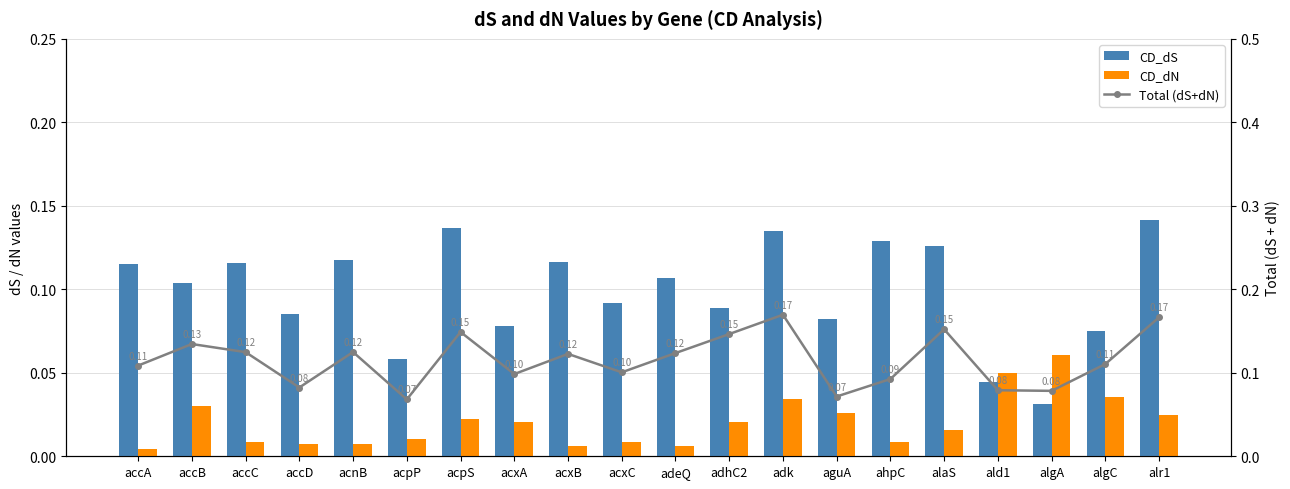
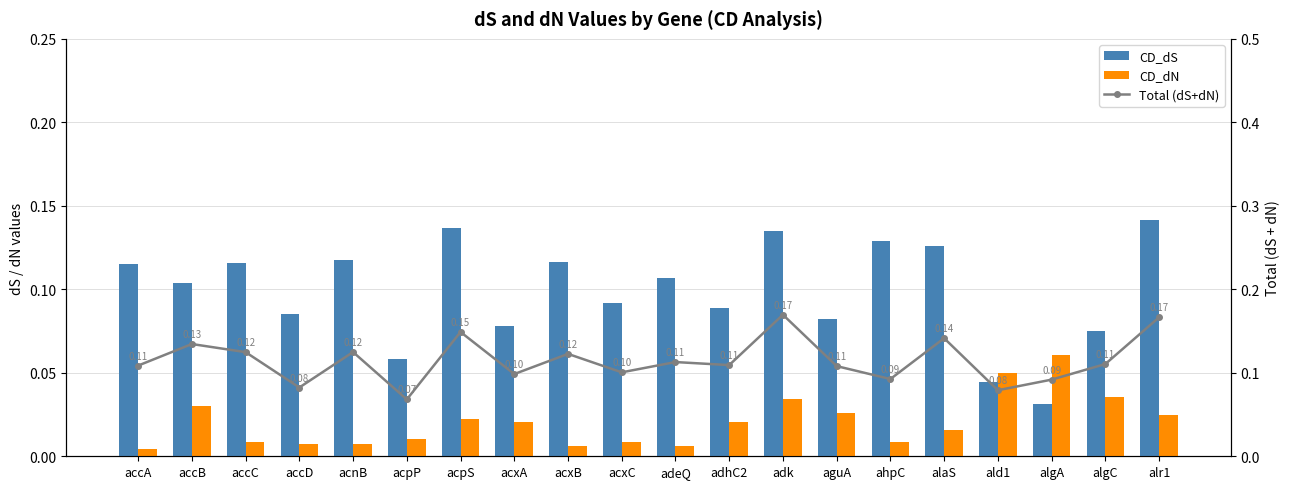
  {
    "CD_dS": {
      "accC": 0.12,
      "acnB": 0.12,
      "acxB": 0.12
    },
    "Total (dS+dN)": {
      "accA": 0.11,
      "accB": 0.13,
      "accD": 0.08,
      "acpP": 0.07,
      "acpS": 0.15,
      "acxA": 0.10,
      "acxC": 0.10,
-     "adeQ": 0.12,
-     "adhC2": 0.15,
+     "adeQ": 0.11,
+     "adhC2": 0.11,
      "adk": 0.17,
-     "aguA": 0.07,
+     "aguA": 0.11,
      "ahpC": 0.09,
-     "alaS": 0.15,
+     "alaS": 0.14,
      "ald1": 0.08,
-     "algA": 0.08,
+     "algA": 0.09,
      "algC": 0.11,
      "alr1": 0.17
    }
  }
